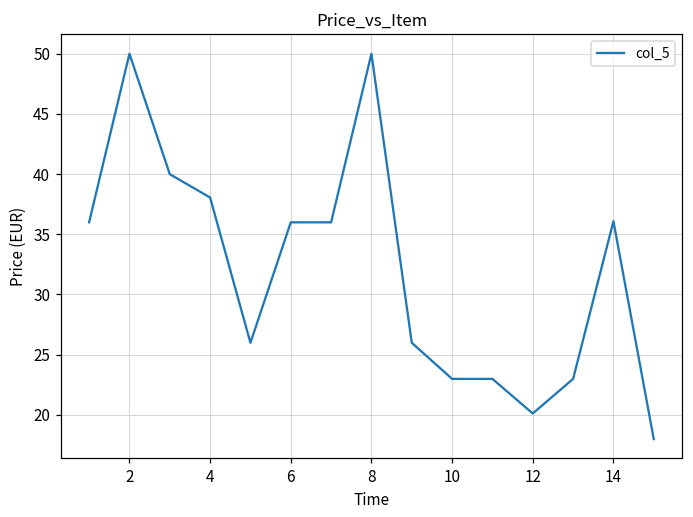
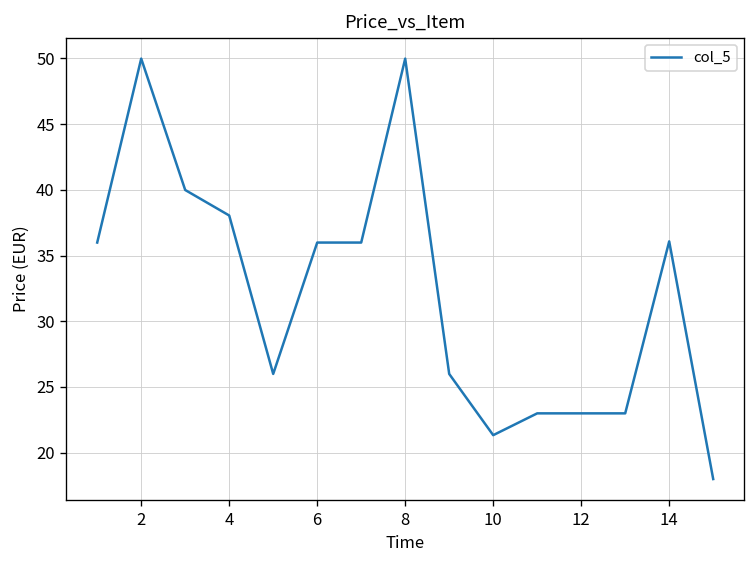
  {
    "2": 50.0,
    "4": 38.1,
    "6": 36.0,
    "8": 50.0,
-   "10": 23.0,
-   "12": 20.1,
+   "10": 21.3,
+   "12": 23.0,
    "14": 36.1
  }
